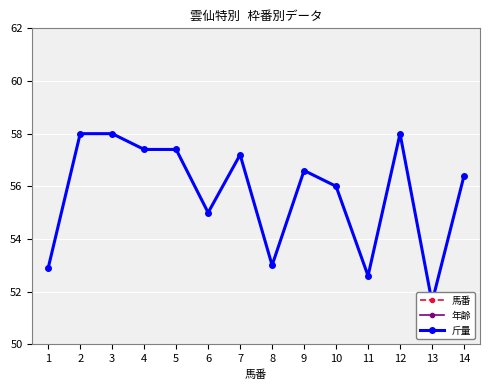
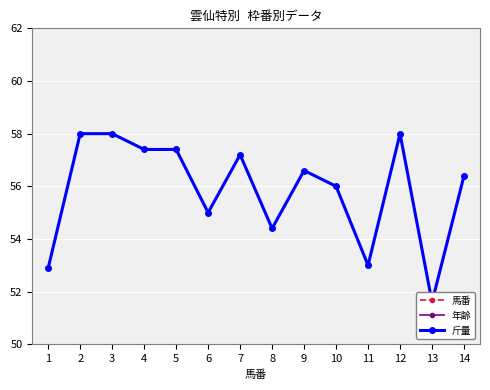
  {
    "斤量": {
      "1": 52.9,
      "2": 58.0,
      "3": 58.0,
      "4": 57.4,
      "5": 57.4,
      "6": 55.0,
      "7": 57.2,
-     "8": 53.0,
+     "8": 54.4,
      "9": 56.6,
      "10": 56.0,
-     "11": 52.6,
+     "11": 53.0,
      "12": 58.0,
      "14": 56.4
    }
  }
